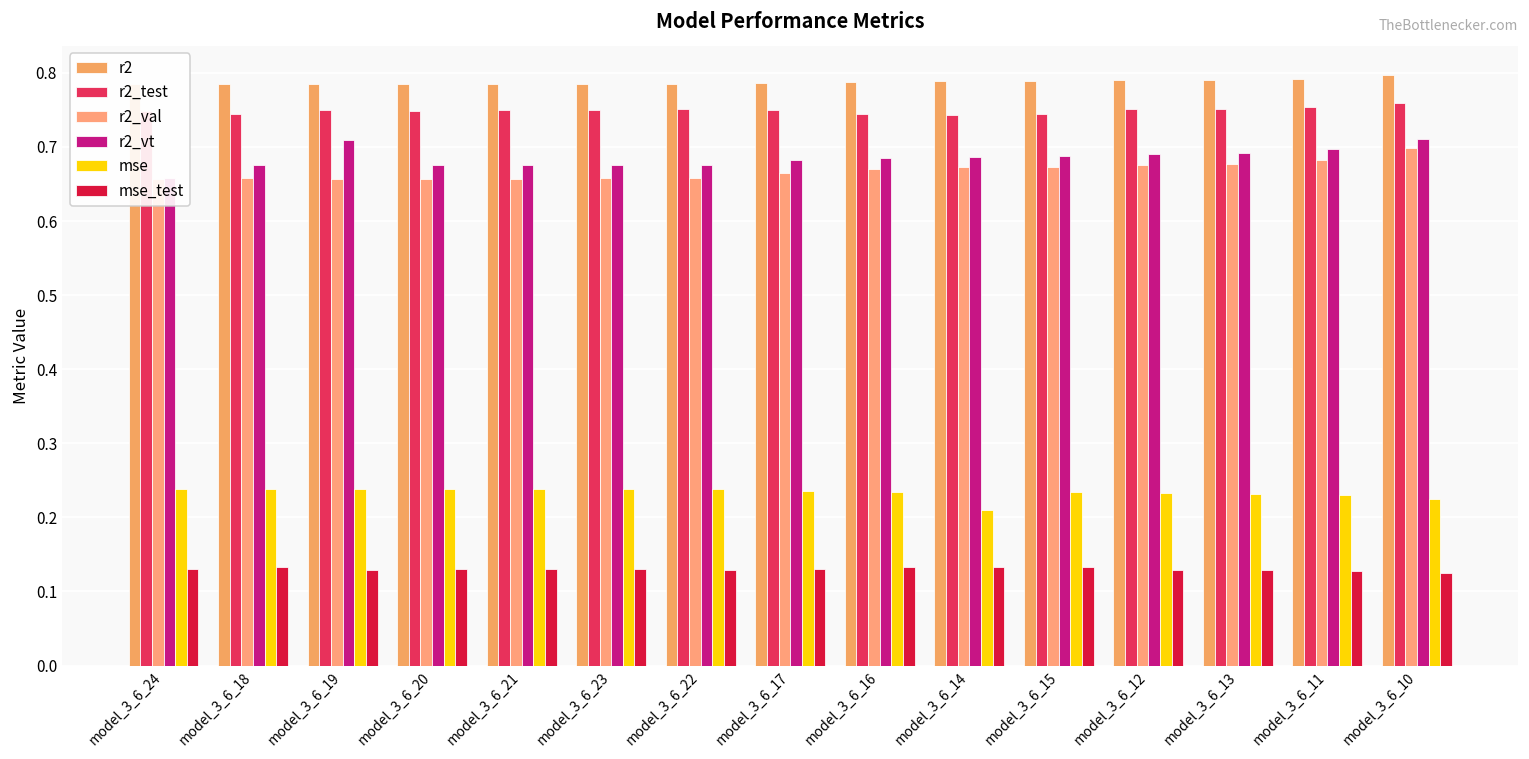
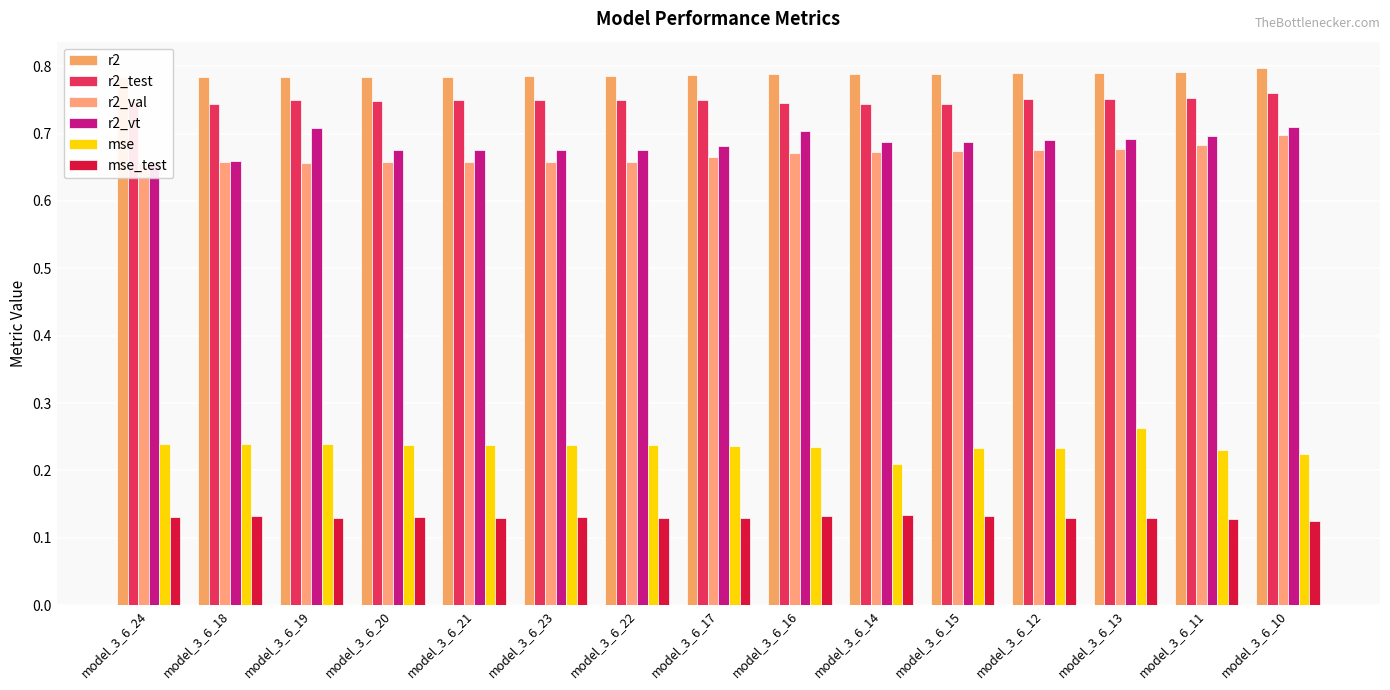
  {
    "r2_vt": {
-     "model_3_6_18": 0.68,
+     "model_3_6_18": 0.66,
      "model_3_6_19": 0.71,
      "model_3_6_20": 0.68,
      "model_3_6_21": 0.68,
      "model_3_6_23": 0.68,
      "model_3_6_22": 0.68,
      "model_3_6_17": 0.68,
-     "model_3_6_16": 0.69,
+     "model_3_6_16": 0.70,
      "model_3_6_14": 0.69,
      "model_3_6_15": 0.69,
      "model_3_6_12": 0.69,
      "model_3_6_13": 0.69,
      "model_3_6_11": 0.70,
      "model_3_6_10": 0.71
    },
    "mse": {
      "model_3_6_24": 0.24,
      "model_3_6_18": 0.24,
      "model_3_6_19": 0.24,
      "model_3_6_20": 0.24,
      "model_3_6_21": 0.24,
      "model_3_6_23": 0.24,
      "model_3_6_22": 0.24,
      "model_3_6_17": 0.24,
      "model_3_6_16": 0.23,
      "model_3_6_14": 0.21,
      "model_3_6_15": 0.23,
      "model_3_6_12": 0.23,
-     "model_3_6_13": 0.23,
+     "model_3_6_13": 0.26,
      "model_3_6_11": 0.23,
      "model_3_6_10": 0.22
    }
  }
